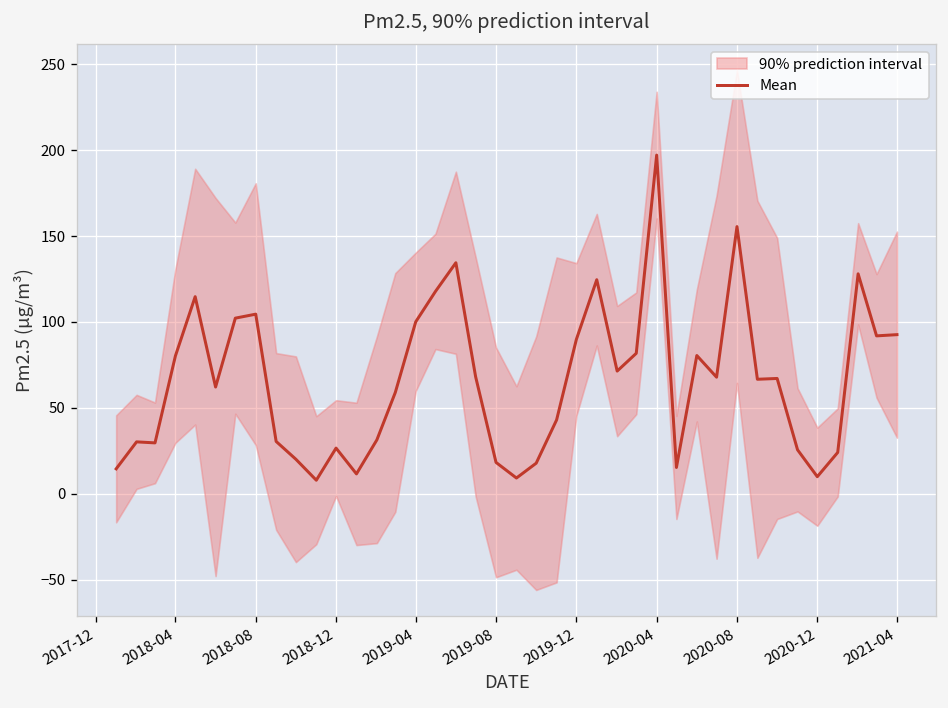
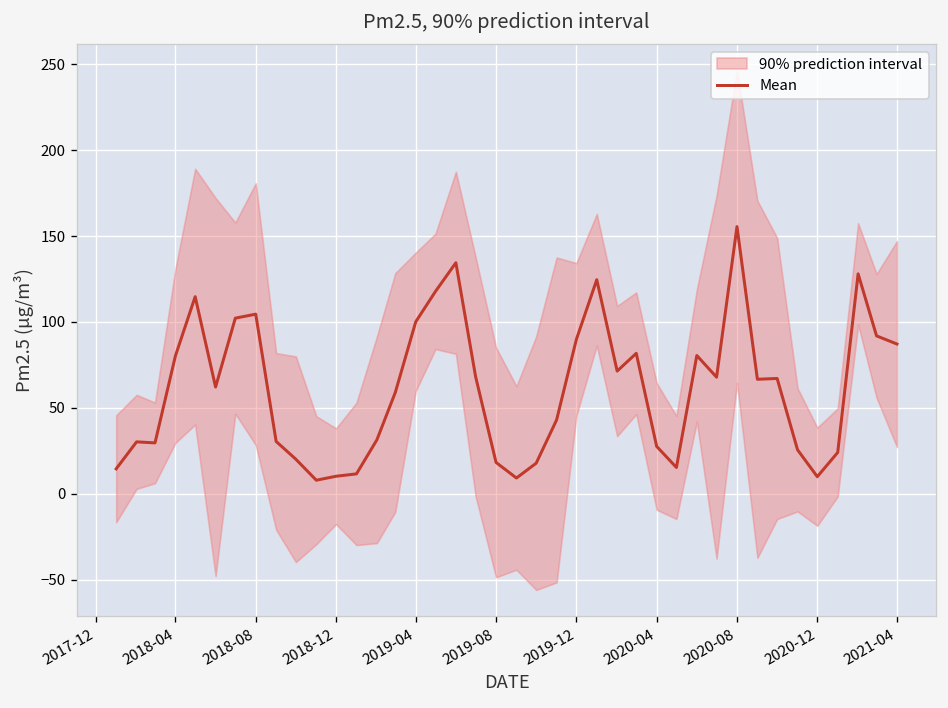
  {
    "Mean": {
      "2018-04": 80,
      "2018-08": 105,
-     "2018-12": 27,
+     "2018-12": 10,
      "2019-04": 100,
      "2019-08": 18,
      "2019-12": 90,
-     "2020-04": 197,
+     "2020-04": 28,
      "2020-08": 156,
      "2020-12": 10,
-     "2021-04": 93
+     "2021-04": 87
    }
  }
